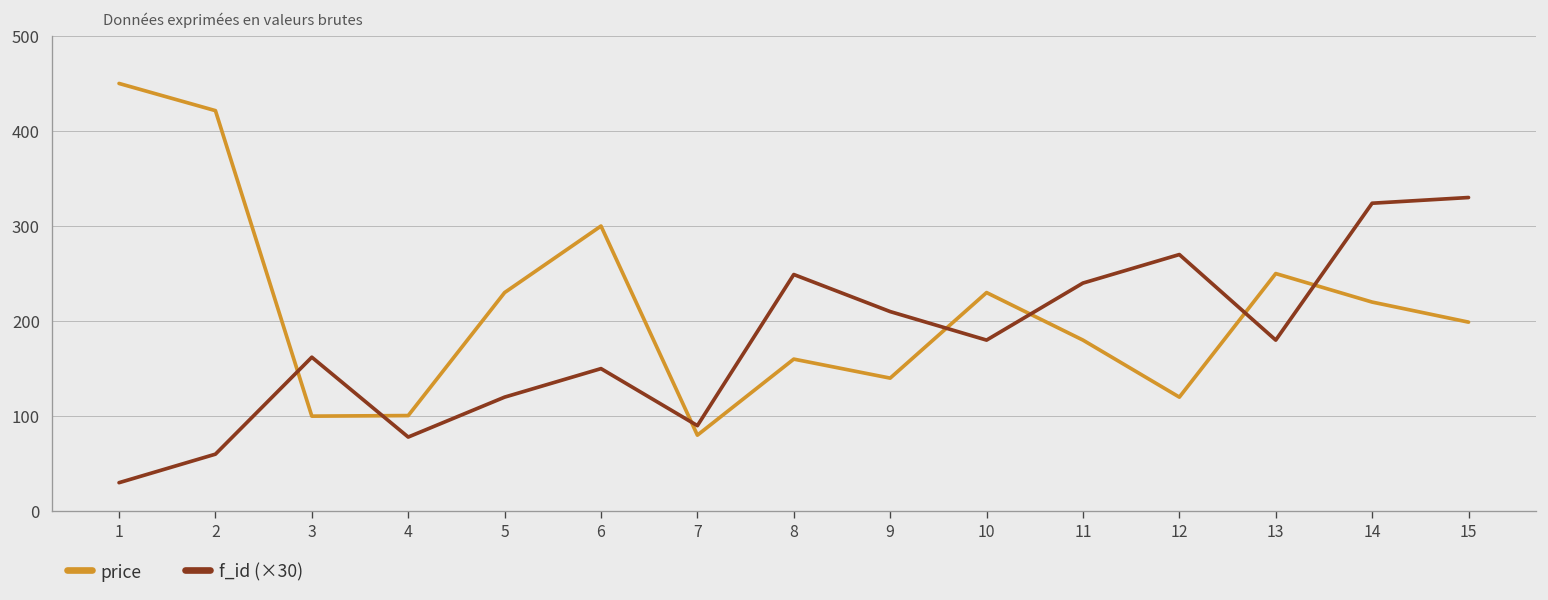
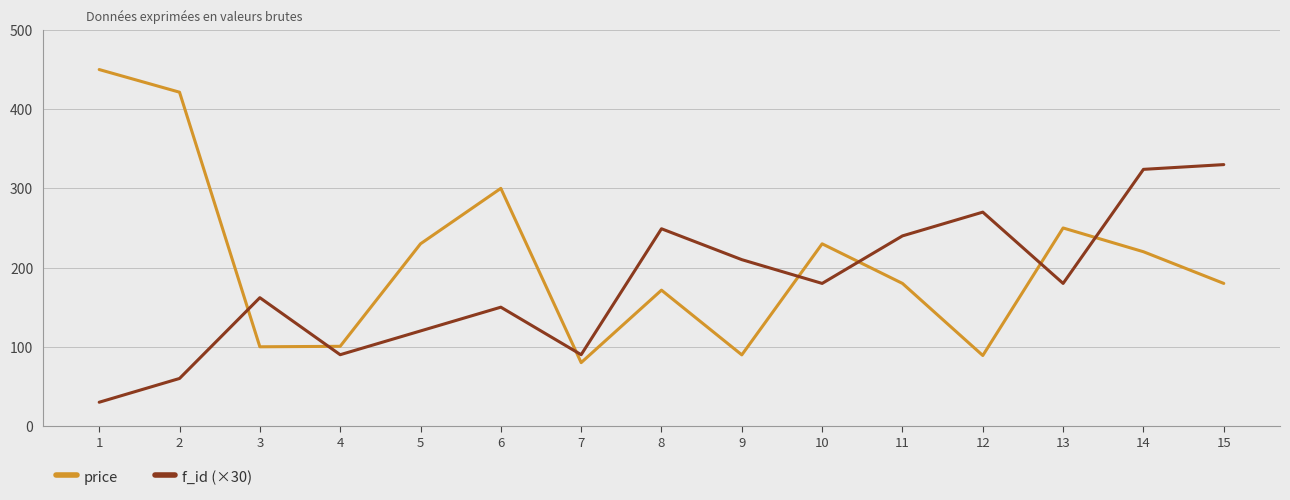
  {
    "price": {
      "1": 450,
      "2": 420,
      "3": 100,
      "4": 100,
      "5": 230,
      "6": 300,
      "7": 80,
-     "8": 160,
-     "9": 140,
+     "8": 170,
+     "9": 90,
      "10": 230,
      "11": 180,
-     "12": 120,
+     "12": 90,
      "13": 250,
      "14": 220,
-     "15": 200
+     "15": 180
    },
    "f_id (×30)": {
      "1": 30,
      "2": 60,
      "3": 160,
-     "4": 80,
+     "4": 90,
      "5": 120,
      "6": 150,
      "7": 90,
      "8": 250,
      "9": 210,
      "10": 180,
      "11": 240,
      "12": 270,
      "13": 180,
      "14": 320,
      "15": 330
    }
  }
